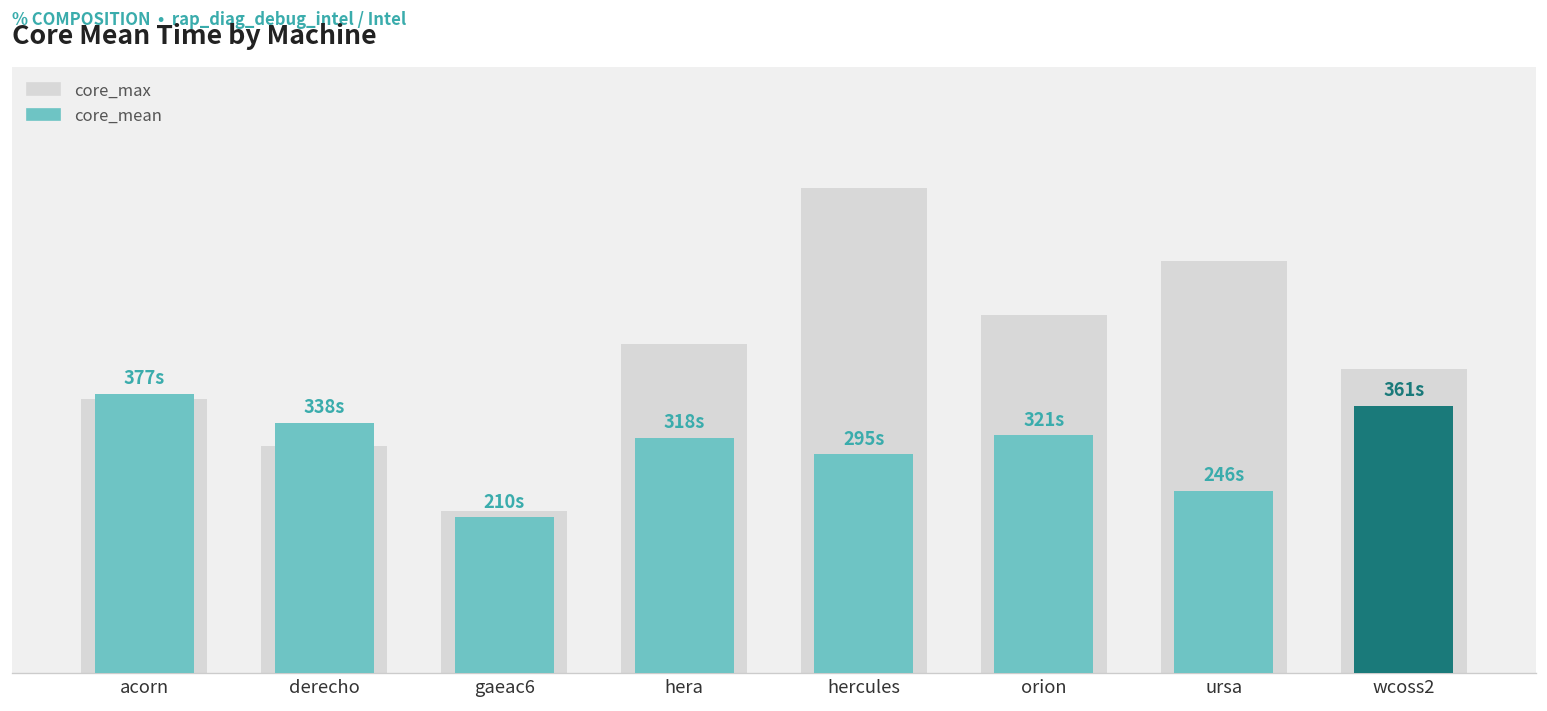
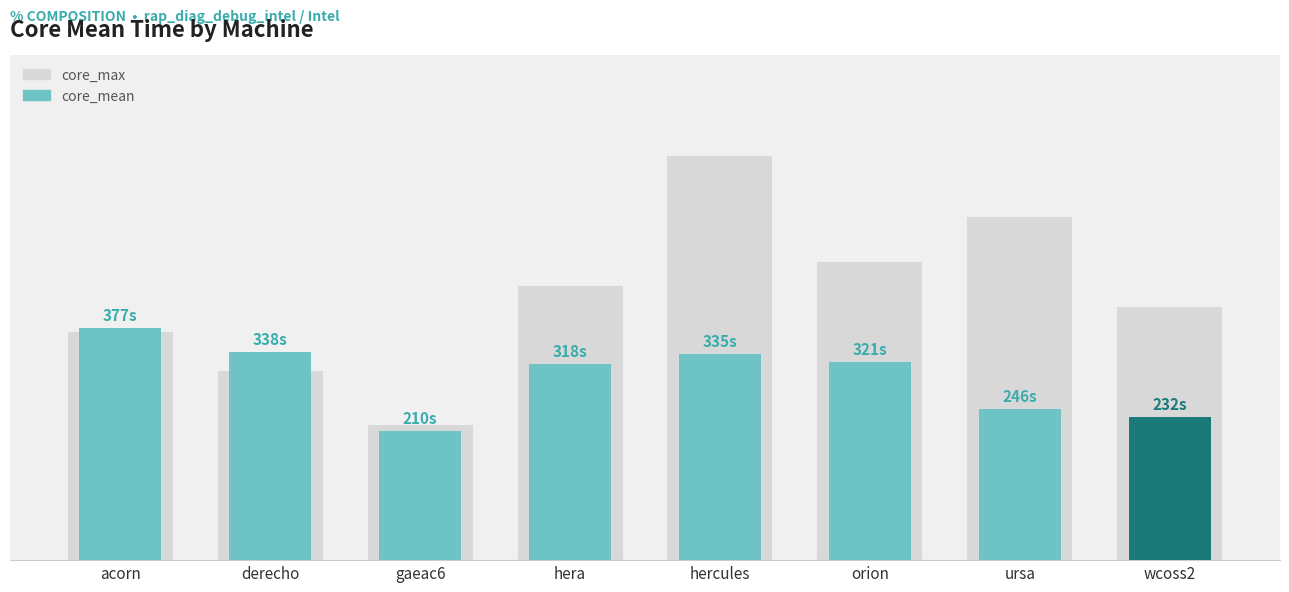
  {
    "core_mean": {
      "acorn": "377s",
      "derecho": "338s",
-     "hercules": "295s",
-     "wcoss2": "361s"
+     "hercules": "335s",
+     "wcoss2": "232s"
    }
  }
